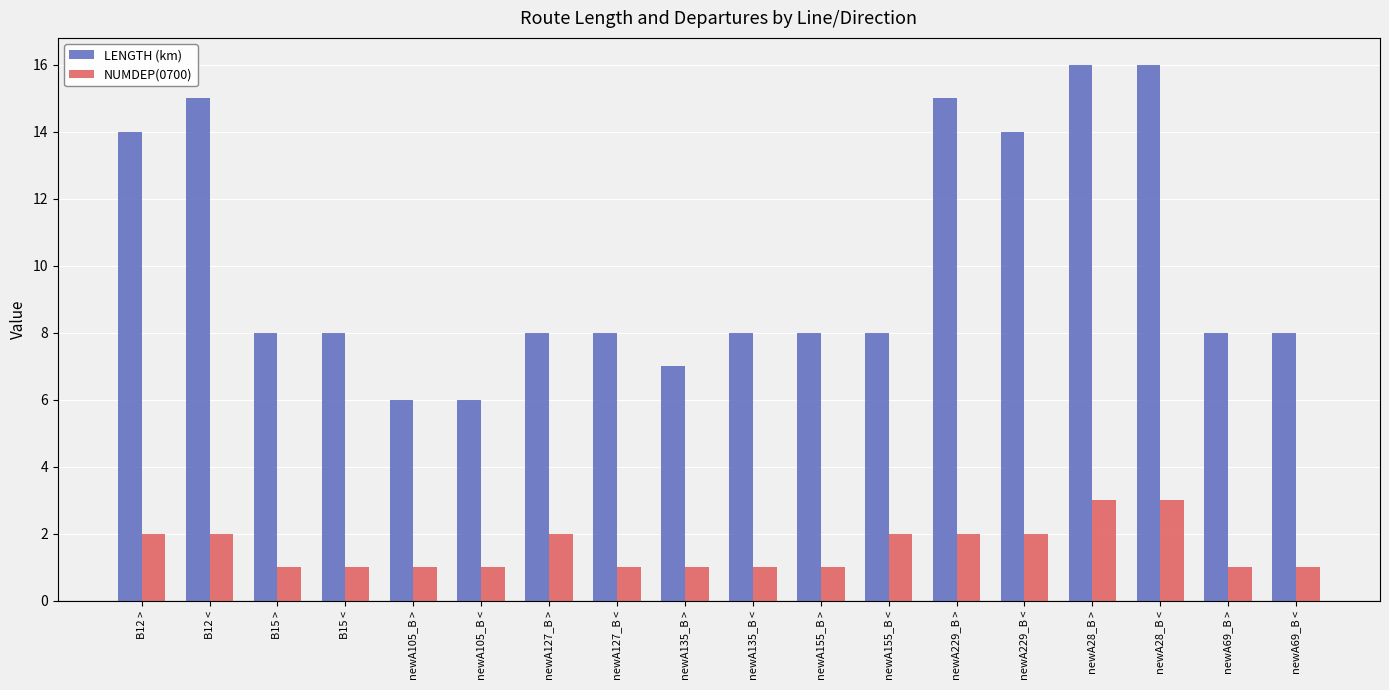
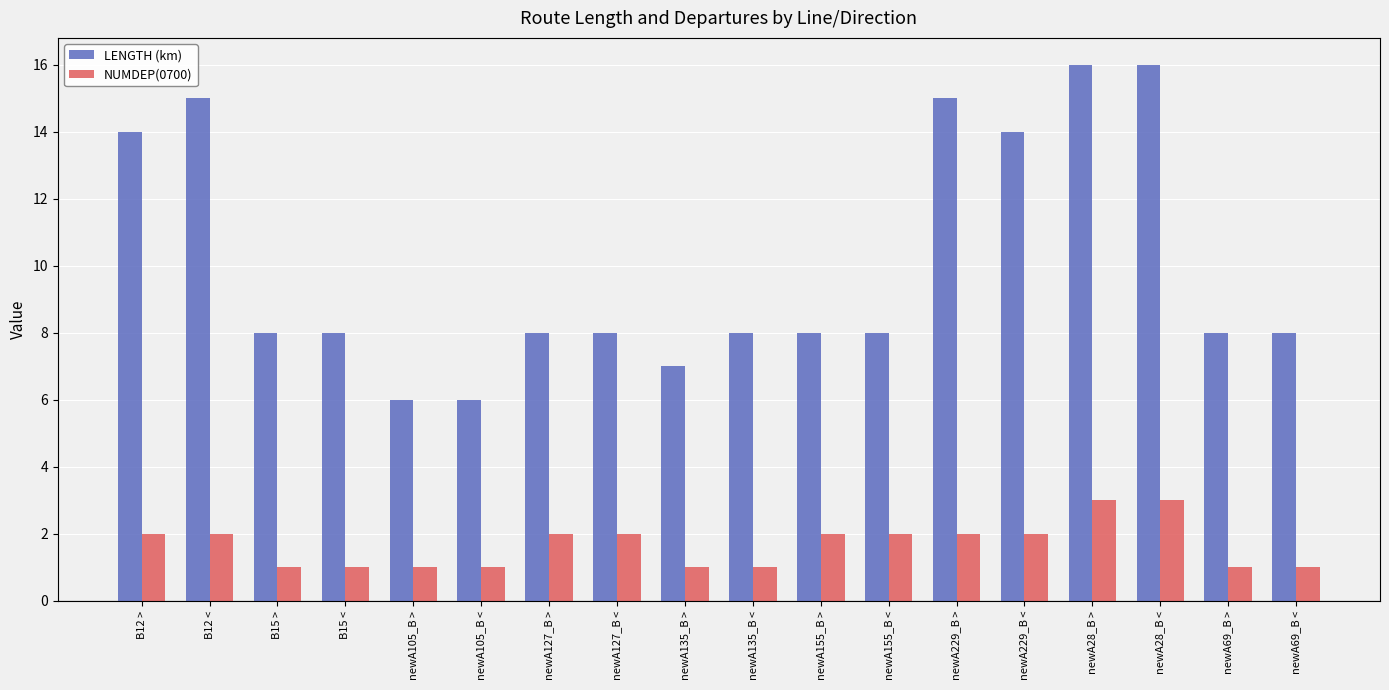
  {
    "LENGTH (km)": {
      "B12 >": 14,
      "B12 <": 15,
      "B15 >": 8,
      "B15 <": 8,
      "newA105_B >": 6,
      "newA105_B <": 6,
      "newA127_B >": 8,
      "newA127_B <": 8,
      "newA135_B >": 7,
      "newA135_B <": 8,
      "newA155_B >": 8,
      "newA155_B <": 8,
      "newA229_B >": 15,
      "newA229_B <": 14,
      "newA28_B >": 16,
      "newA28_B <": 16,
      "newA69_B >": 8,
      "newA69_B <": 8
    },
    "NUMDEP(0700)": {
      "B12 >": 2,
      "B12 <": 2,
      "B15 >": 1,
      "B15 <": 1,
      "newA105_B >": 1,
      "newA105_B <": 1,
      "newA127_B >": 2,
-     "newA127_B <": 1,
+     "newA127_B <": 2,
      "newA135_B >": 1,
      "newA135_B <": 1,
-     "newA155_B >": 1,
+     "newA155_B >": 2,
      "newA155_B <": 2,
      "newA229_B >": 2,
      "newA229_B <": 2,
      "newA28_B >": 3,
      "newA28_B <": 3,
      "newA69_B >": 1,
      "newA69_B <": 1
    }
  }
